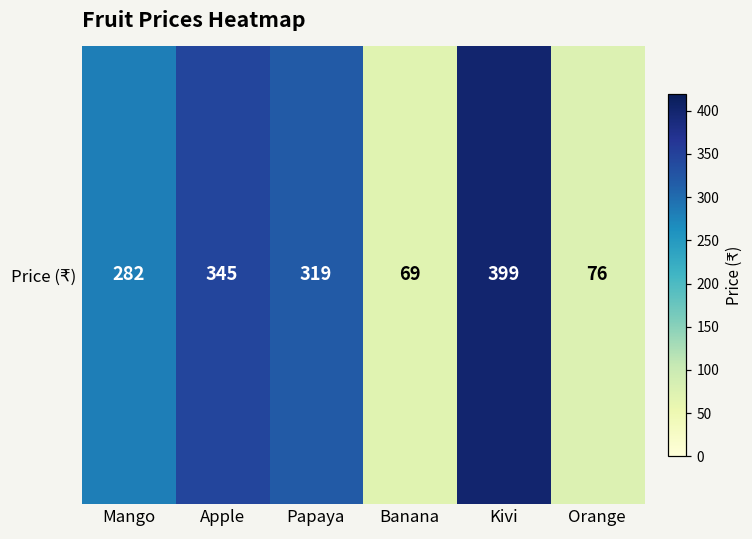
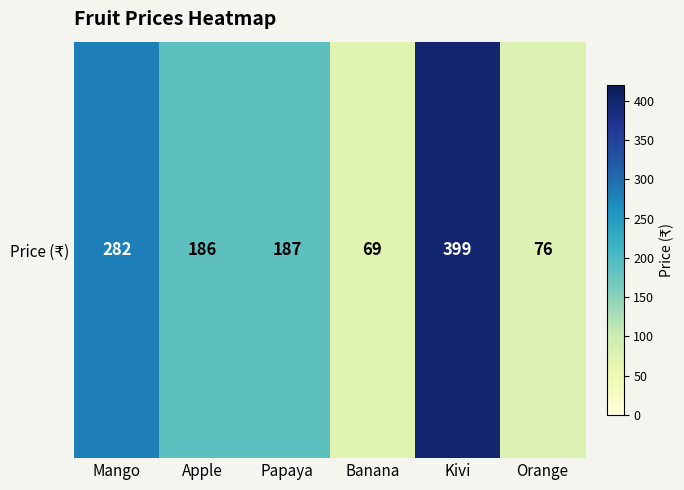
  {
    "Price (₹)": {
      "Mango": 282,
-     "Apple": 345,
-     "Papaya": 319,
+     "Apple": 186,
+     "Papaya": 187,
      "Banana": 69,
      "Kivi": 399,
      "Orange": 76
    }
  }
